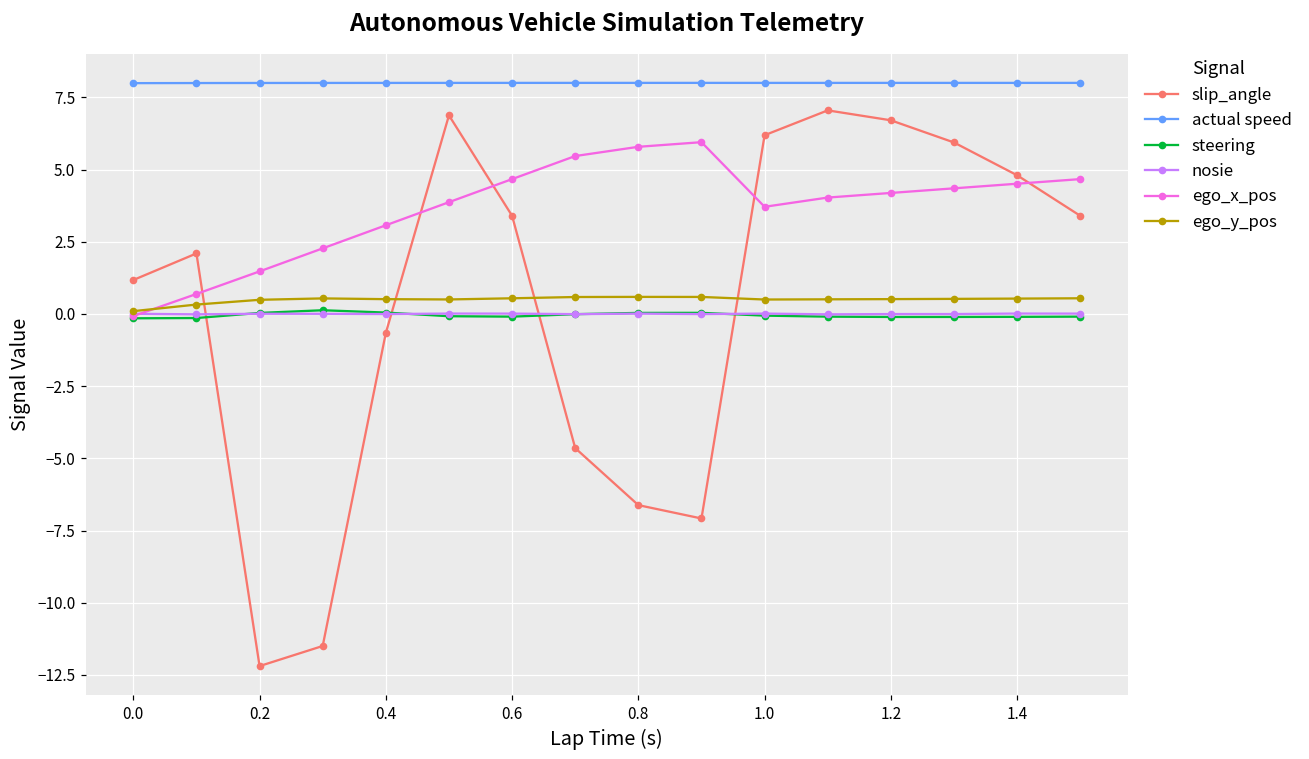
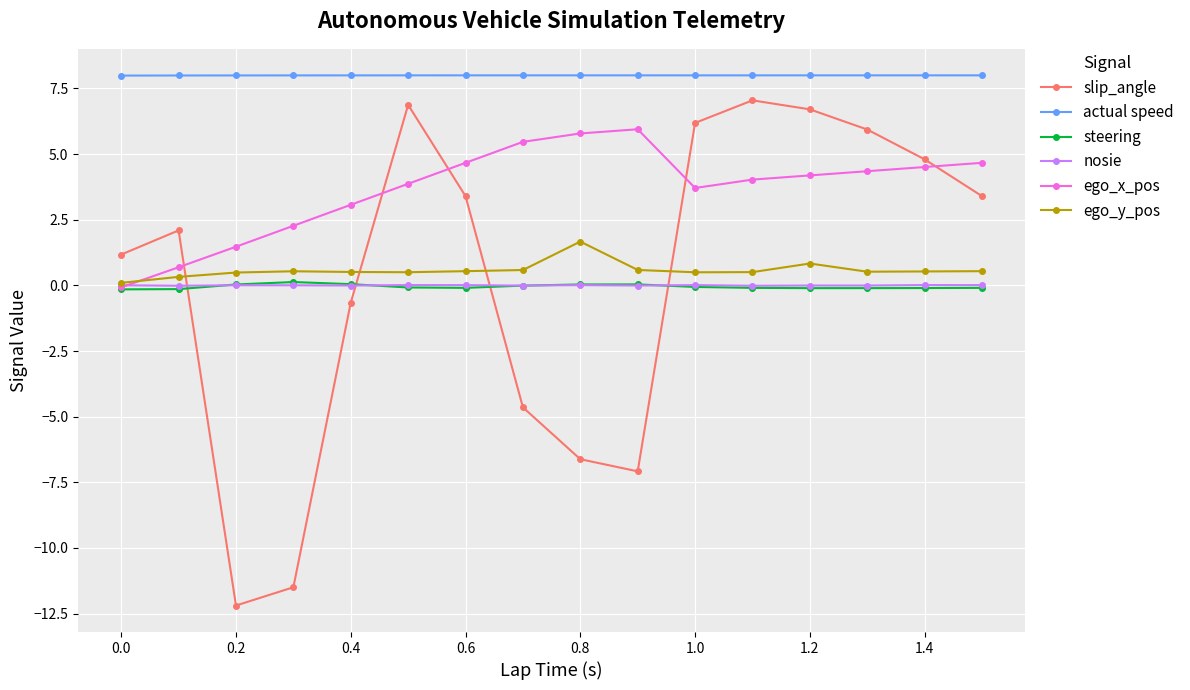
  {
    "slip_angle": {
      "0.0": 1.2,
      "0.2": -12.2,
      "0.4": -0.7,
      "0.6": 3.4,
      "0.8": -6.6,
      "1.0": 6.2,
      "1.2": 6.7,
      "1.4": 4.8
    },
    "actual speed": {
      "0.0": 8.0,
      "0.2": 8.0,
      "0.4": 8.0,
      "0.6": 8.0,
      "0.8": 8.0,
      "1.0": 8.0,
      "1.2": 8.0,
      "1.4": 8.0
    },
    "steering": {
      "0.6": -0.1,
      "1.2": -0.1,
      "1.4": -0.1
    },
    "ego_y_pos": {
      "0.2": 0.5,
      "0.4": 0.5,
      "0.6": 0.5,
-     "0.8": 0.6,
+     "0.8": 1.7,
      "1.0": 0.5,
-     "1.2": 0.5,
+     "1.2": 0.8,
      "1.4": 0.5
    }
  }
